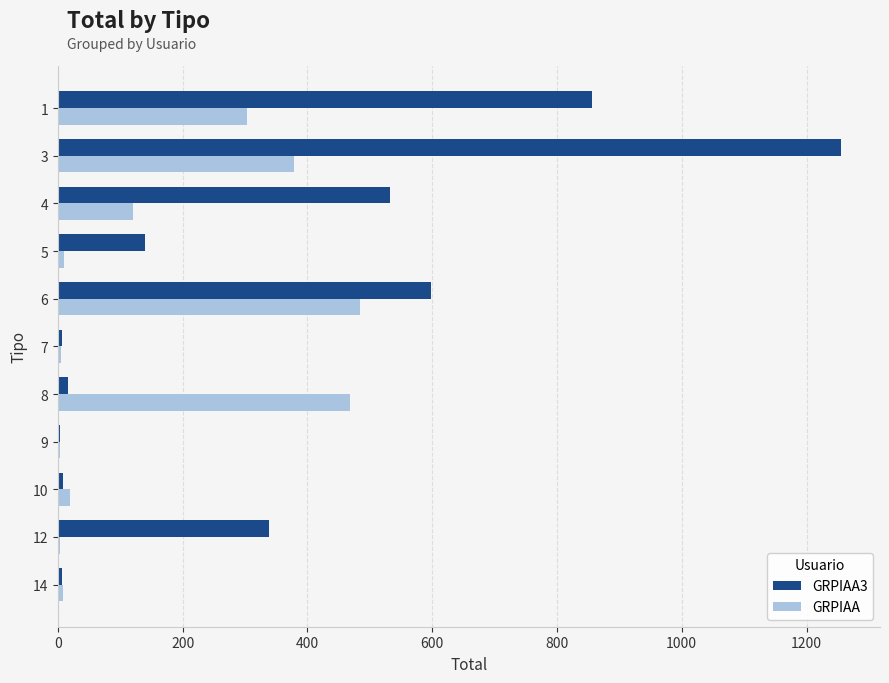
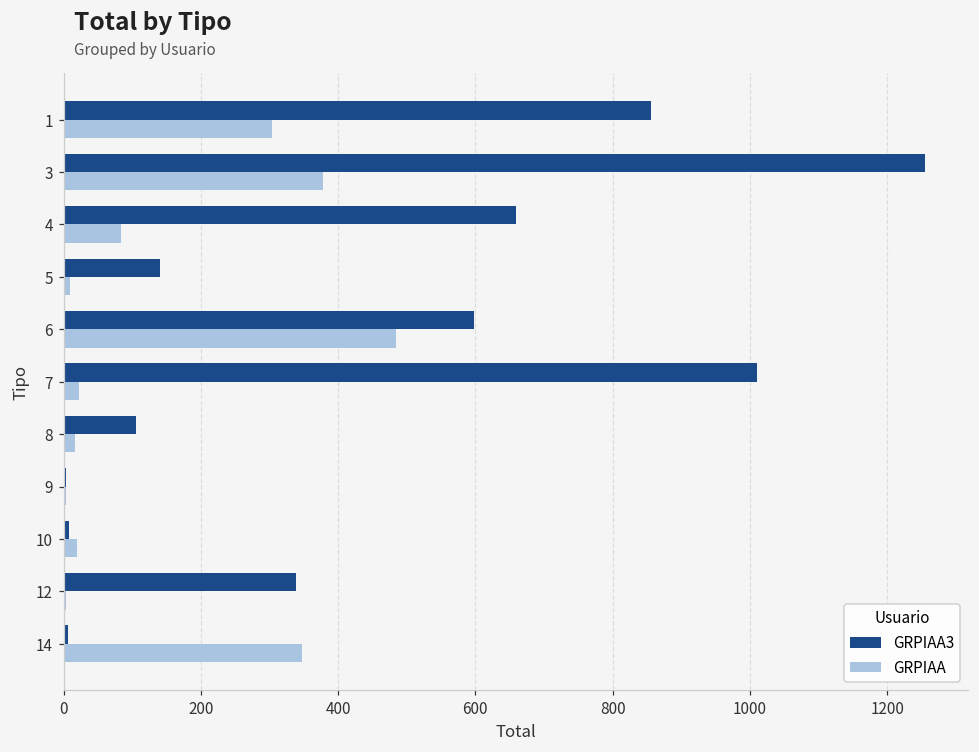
  {
    "GRPIAA3": {
      "1": 860,
      "3": 1260,
-     "4": 530,
+     "4": 660,
      "5": 140,
      "6": 600,
-     "7": 10,
-     "8": 20,
+     "7": 1010,
+     "8": 110,
      "10": 10,
      "12": 340,
      "14": 10
    },
    "GRPIAA": {
      "1": 300,
      "3": 380,
-     "4": 120,
+     "4": 80,
      "5": 10,
      "6": 490,
-     "7": 10,
-     "8": 470,
+     "7": 20,
+     "8": 20,
      "10": 20,
-     "14": 10
+     "14": 350
    }
  }
